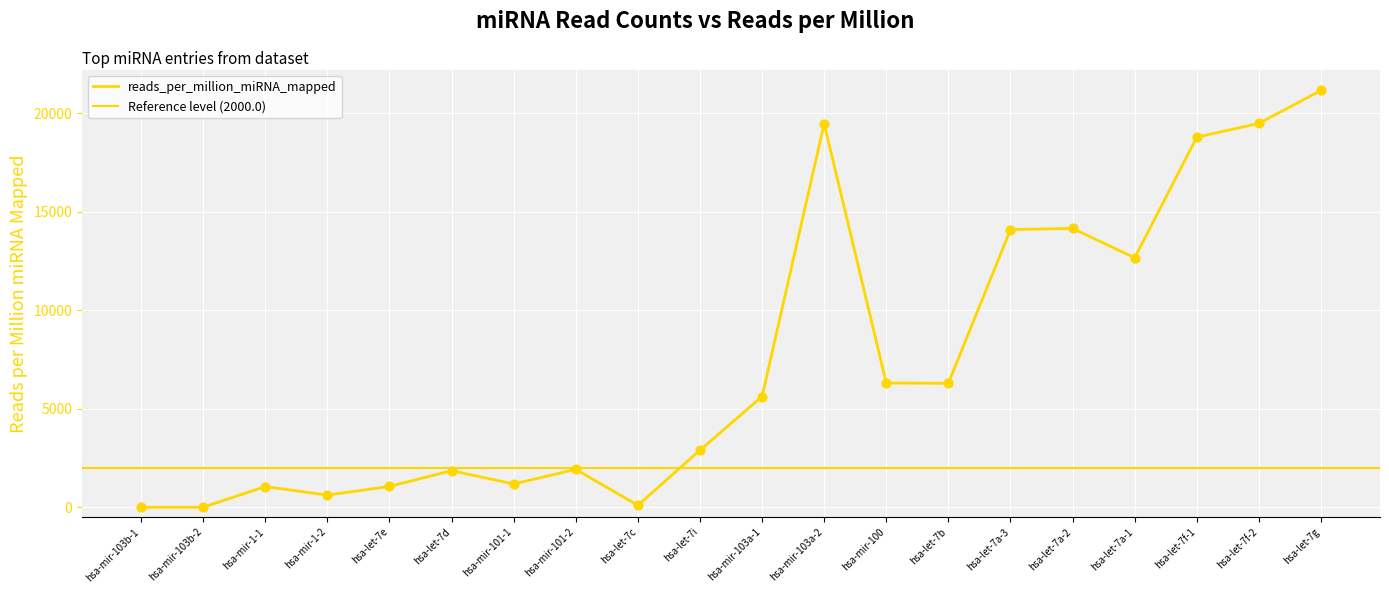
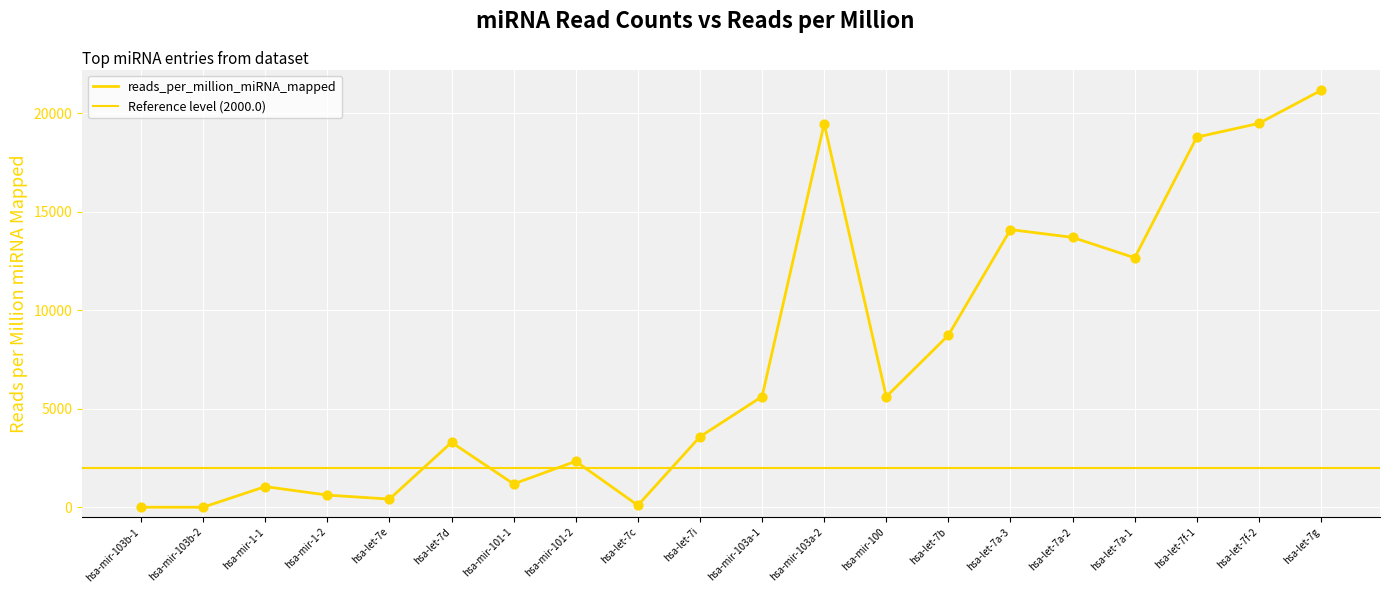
  {
    "hsa-mir-103b-1": 0,
    "hsa-mir-103b-2": 0,
    "hsa-mir-1-1": 1000,
    "hsa-mir-1-2": 600,
-   "hsa-let-7e": 1100,
-   "hsa-let-7d": 1900,
+   "hsa-let-7e": 400,
+   "hsa-let-7d": 3300,
    "hsa-mir-101-1": 1200,
-   "hsa-mir-101-2": 1900,
+   "hsa-mir-101-2": 2300,
    "hsa-let-7c": 100,
-   "hsa-let-7i": 2900,
+   "hsa-let-7i": 3600,
    "hsa-mir-103a-1": 5600,
    "hsa-mir-103a-2": 19500,
-   "hsa-mir-100": 6300,
-   "hsa-let-7b": 6300,
+   "hsa-mir-100": 5600,
+   "hsa-let-7b": 8700,
    "hsa-let-7a-3": 14100,
-   "hsa-let-7a-2": 14200,
+   "hsa-let-7a-2": 13700,
    "hsa-let-7a-1": 12700,
    "hsa-let-7f-1": 18800,
    "hsa-let-7f-2": 19500,
    "hsa-let-7g": 21200
  }
